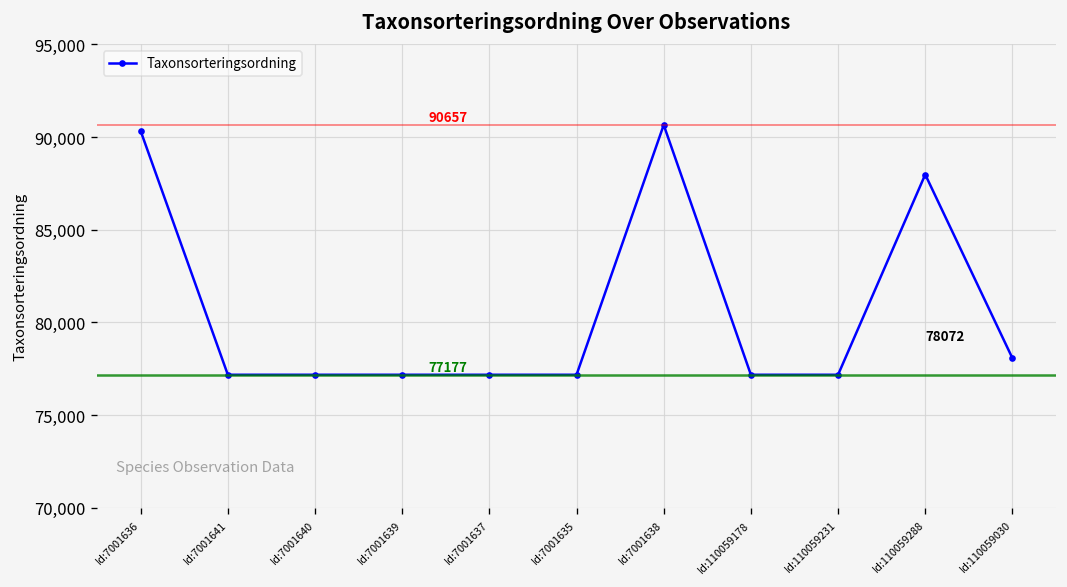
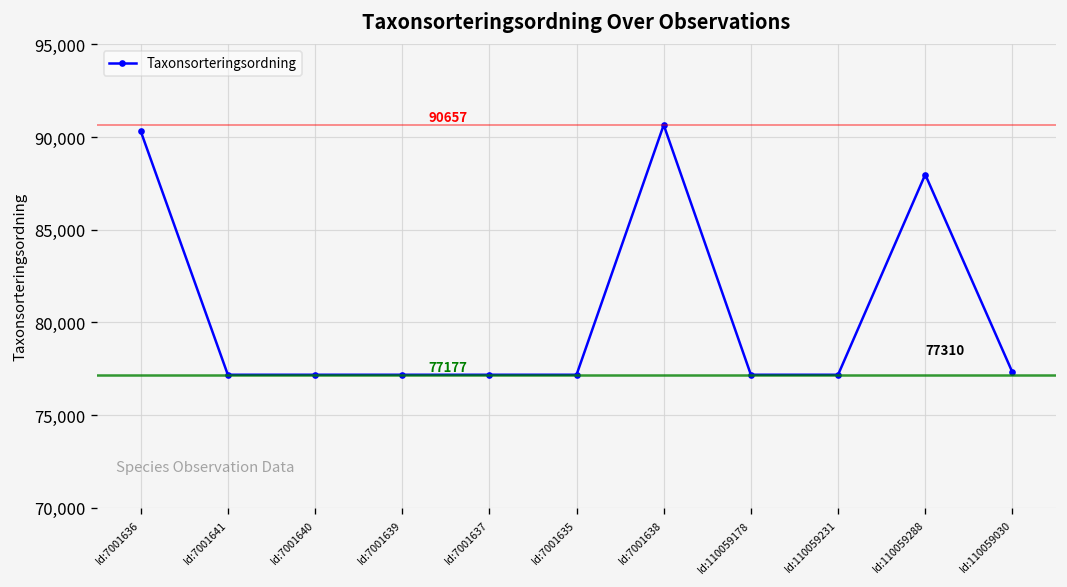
  {
    "Id:7001637": 77177,
-   "Id:110059030": 78072
+   "Id:110059030": 77310
  }
